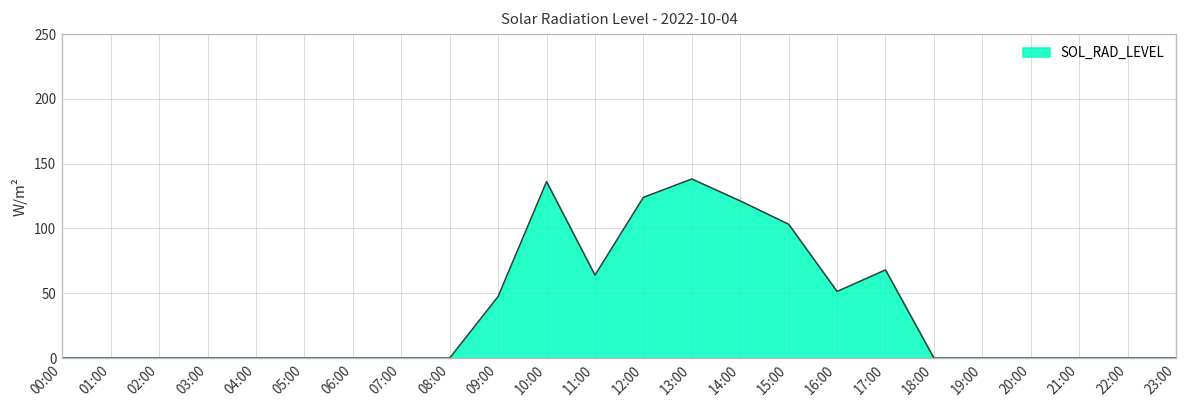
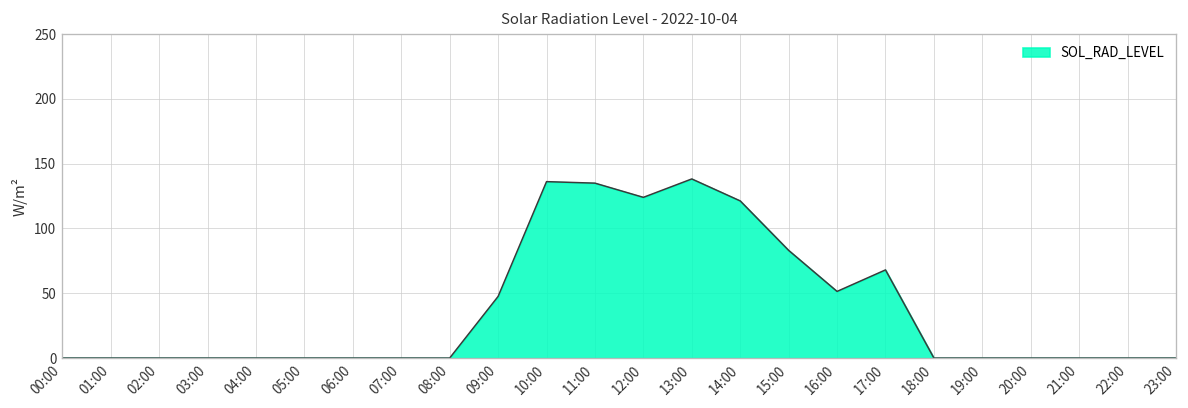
  {
    "00:00": 0,
    "01:00": 0,
    "02:00": 0,
    "03:00": 0,
    "04:00": 0,
    "05:00": 0,
    "06:00": 0,
    "07:00": 0,
    "08:00": 0,
    "09:00": 48,
    "10:00": 136,
-   "11:00": 64,
+   "11:00": 135,
    "12:00": 124,
    "13:00": 138,
    "14:00": 121,
-   "15:00": 103,
+   "15:00": 83,
    "16:00": 51,
    "17:00": 68,
    "18:00": 0,
    "19:00": 0,
    "20:00": 0,
    "21:00": 0,
    "22:00": 0,
    "23:00": 0
  }
